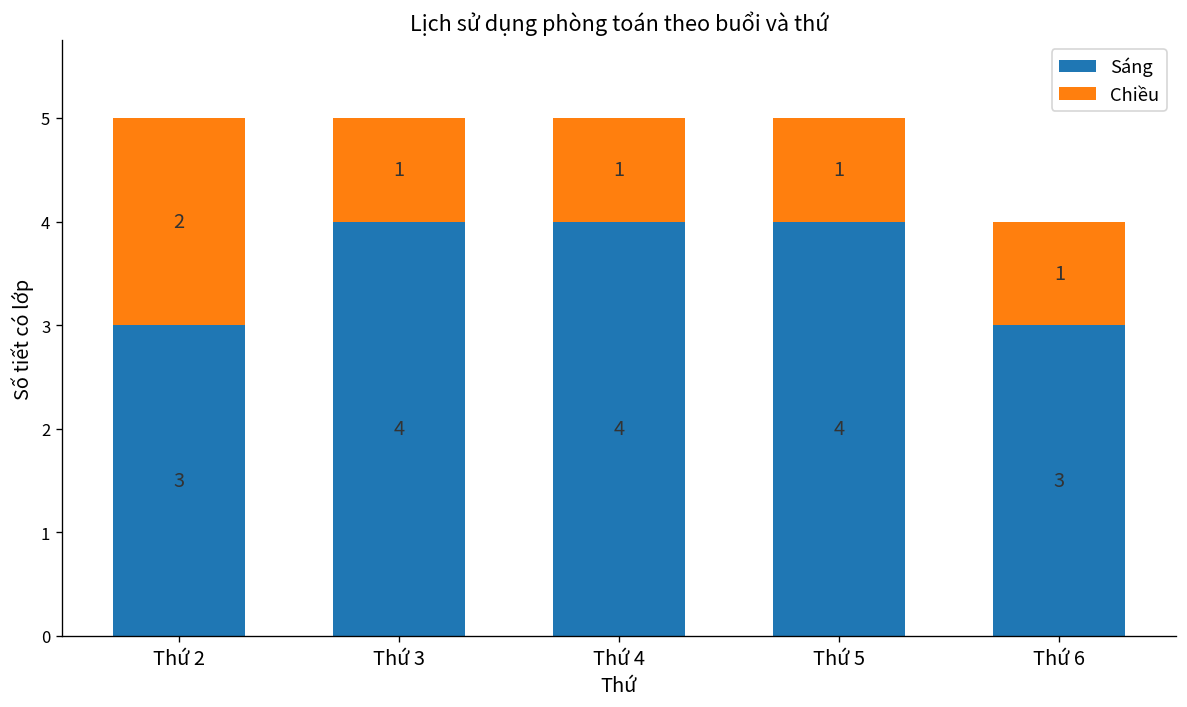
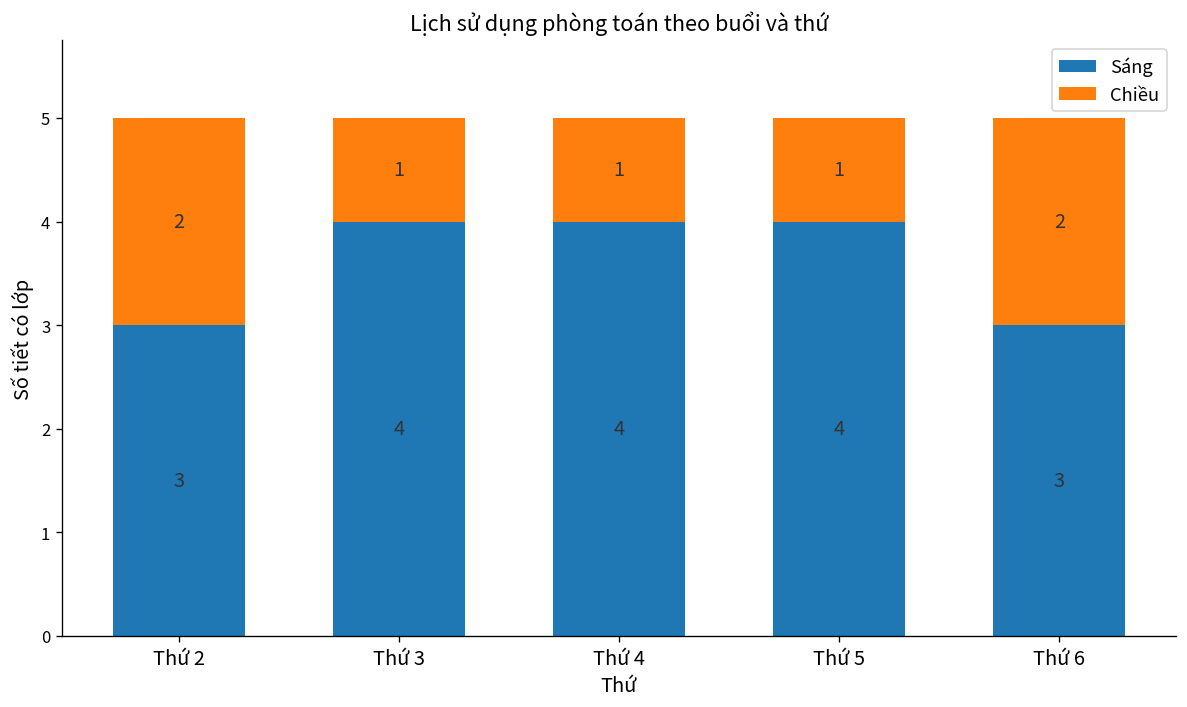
  {
    "Sáng": {
      "Thứ 2": 3,
      "Thứ 3": 4,
      "Thứ 4": 4,
      "Thứ 5": 4,
      "Thứ 6": 3
    },
    "Chiều": {
      "Thứ 2": 2,
      "Thứ 3": 1,
      "Thứ 4": 1,
      "Thứ 5": 1,
-     "Thứ 6": 1
+     "Thứ 6": 2
    }
  }
